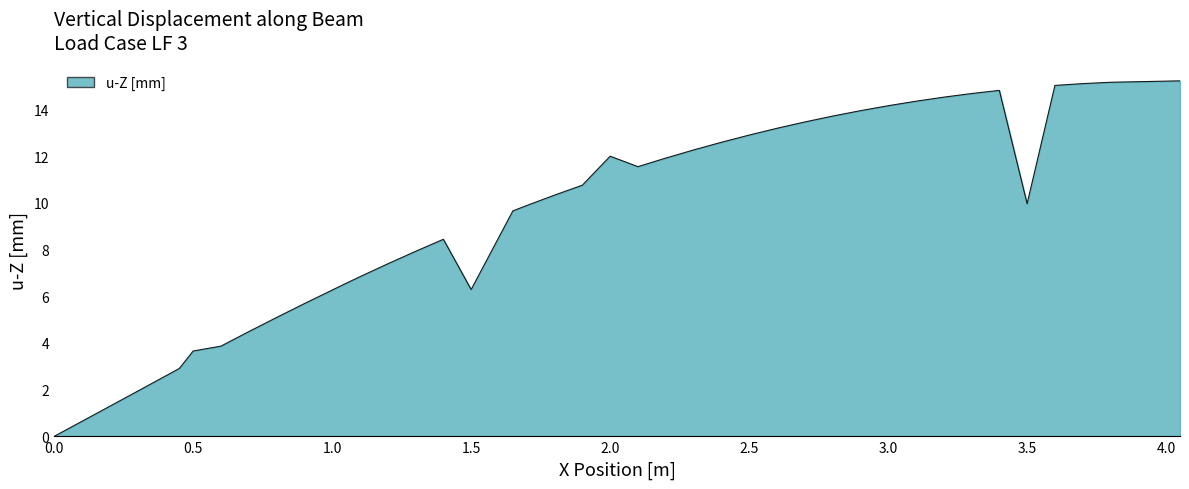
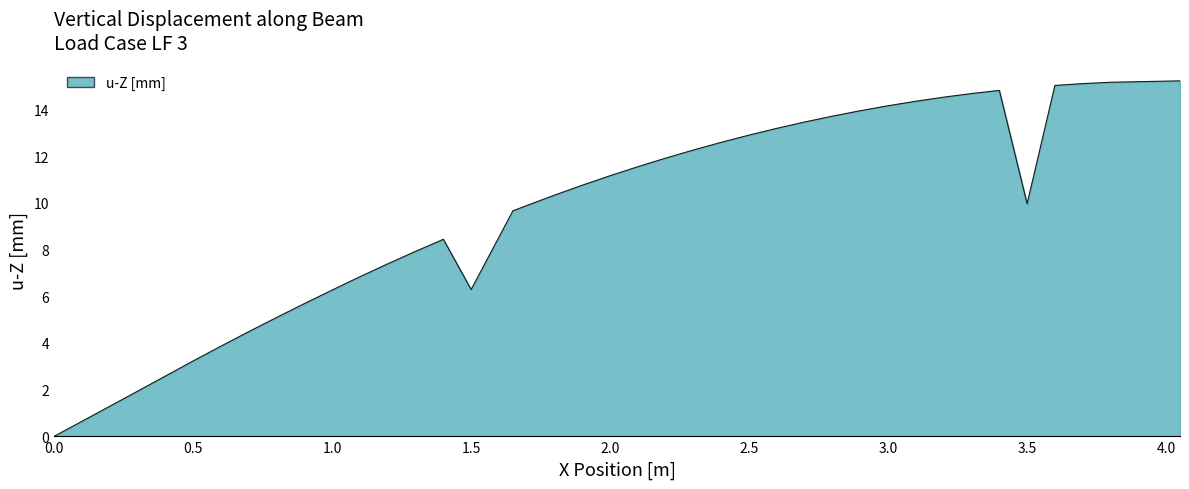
  {
    "0.0": 0.0,
-   "0.5": 3.7,
+   "0.5": 3.2,
    "1.5": 6.3,
-   "2.0": 12.0,
+   "2.0": 11.2,
    "2.5": 12.9,
    "3.0": 14.2,
    "3.5": 10.0
  }
